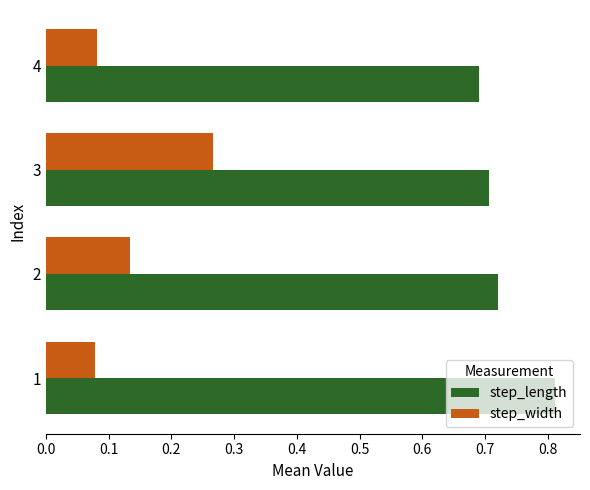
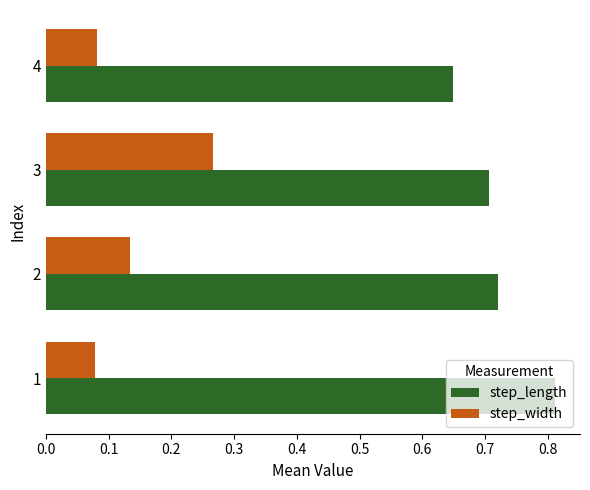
  {
    "step_length": {
-     "4": 0.69,
+     "4": 0.65,
      "3": 0.71,
      "2": 0.72
    },
    "step_width": {
      "4": 0.08,
      "3": 0.27,
      "2": 0.13,
      "1": 0.08
    }
  }
